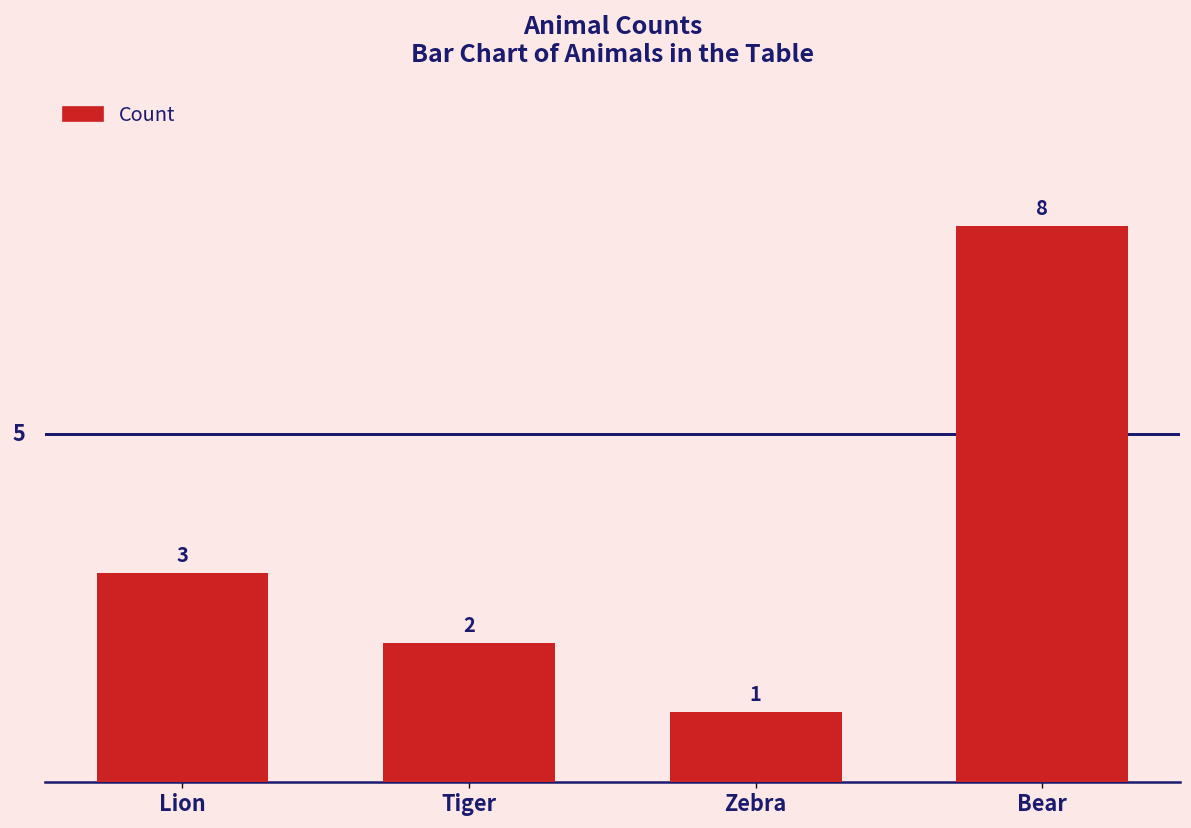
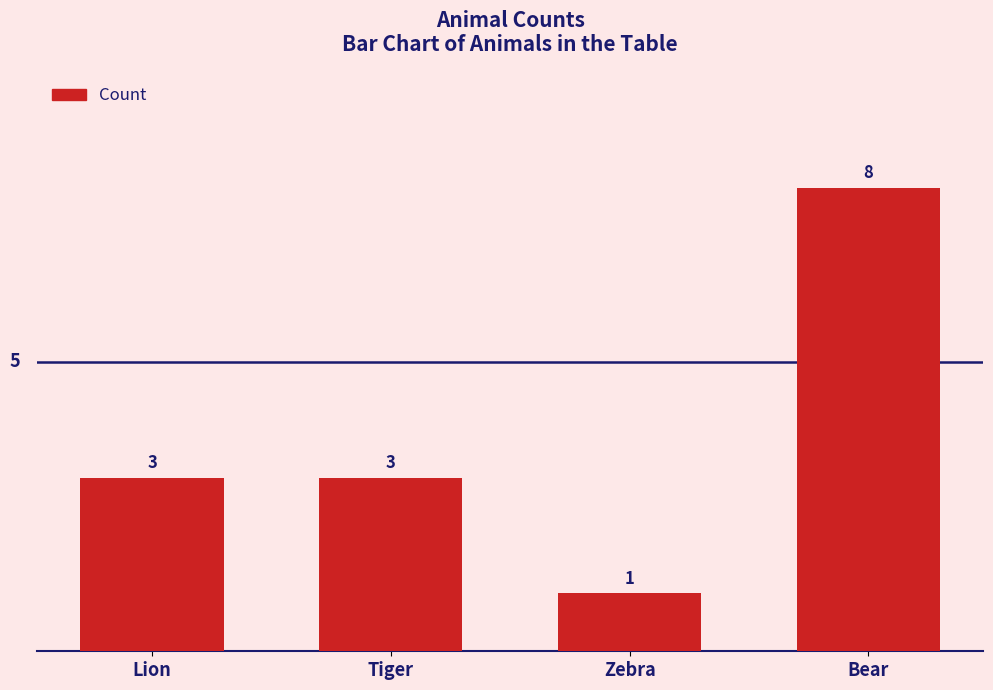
  {
    "Lion": 3,
-   "Tiger": 2,
+   "Tiger": 3,
    "Zebra": 1,
    "Bear": 8
  }
